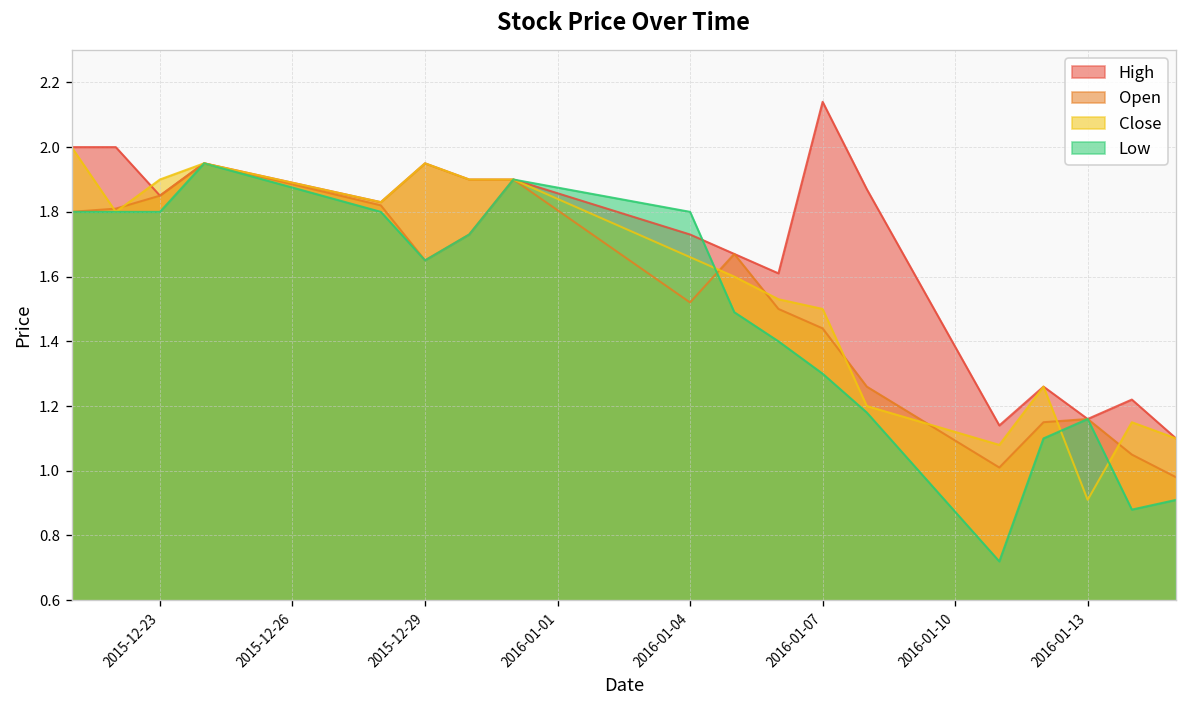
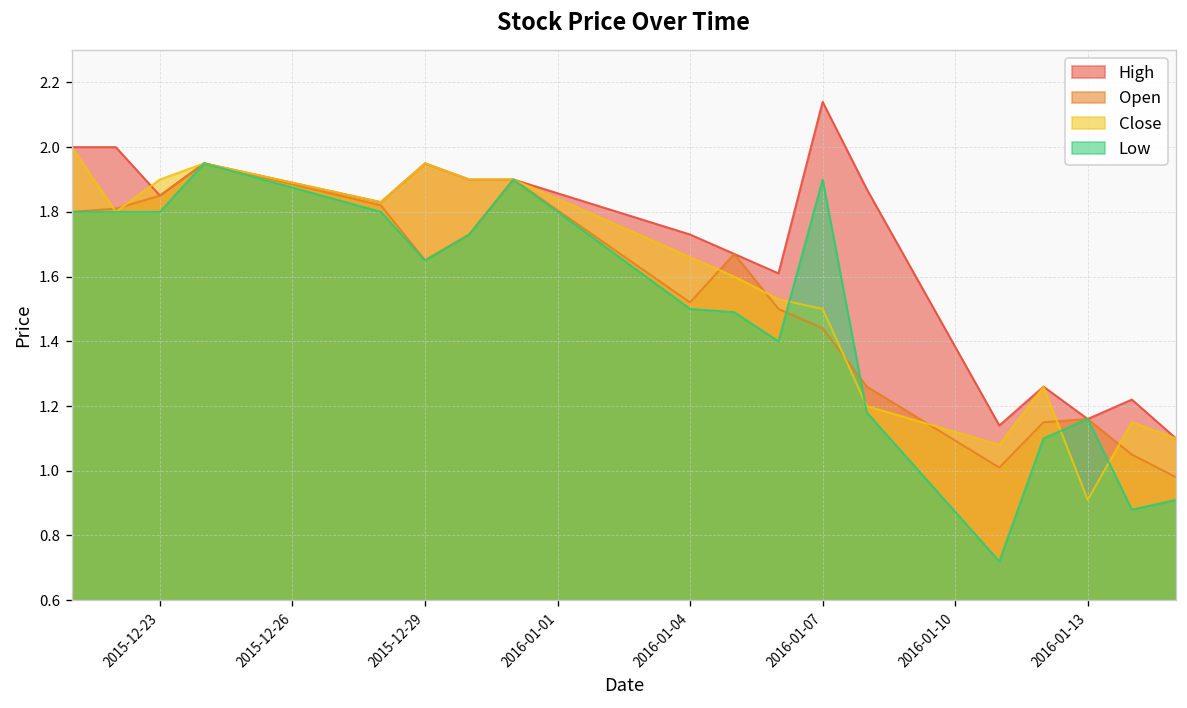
  {
    "Close": {
      "2015-12-23": 1.9,
      "2016-01-04": 1.66,
      "2016-01-07": 1.5,
      "2016-01-13": 0.91
    },
    "Low": {
      "2015-12-23": 1.8,
-     "2016-01-04": 1.8,
-     "2016-01-07": 1.3
+     "2016-01-04": 1.5,
+     "2016-01-07": 1.9
    }
  }
